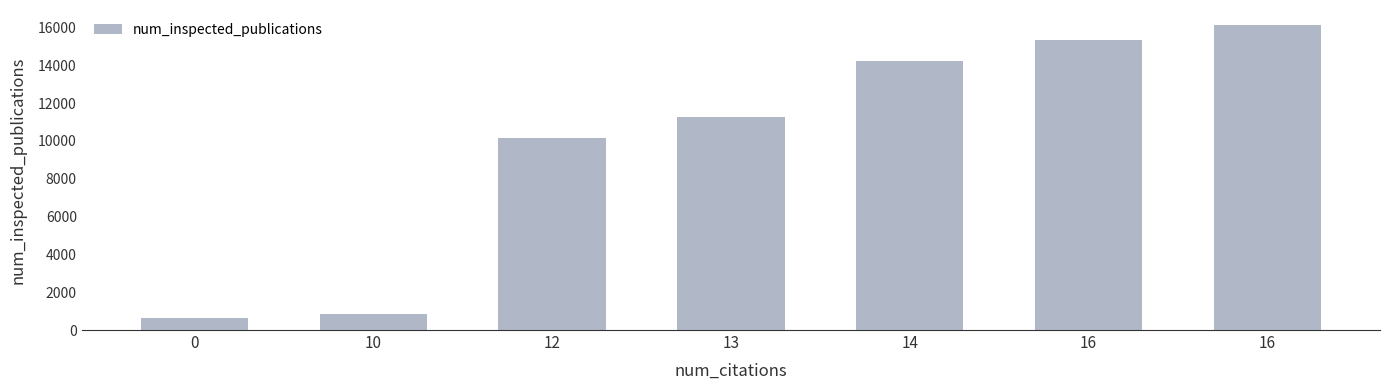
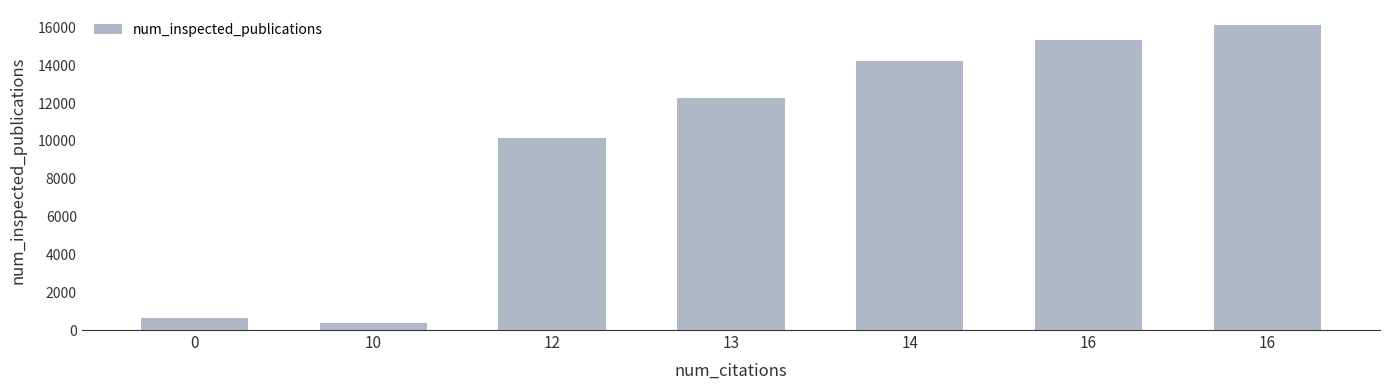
  {
    "0": 600,
-   "10": 900,
+   "10": 400,
    "12": 10100,
-   "13": 11200,
+   "13": 12200,
    "14": 14200
  }
